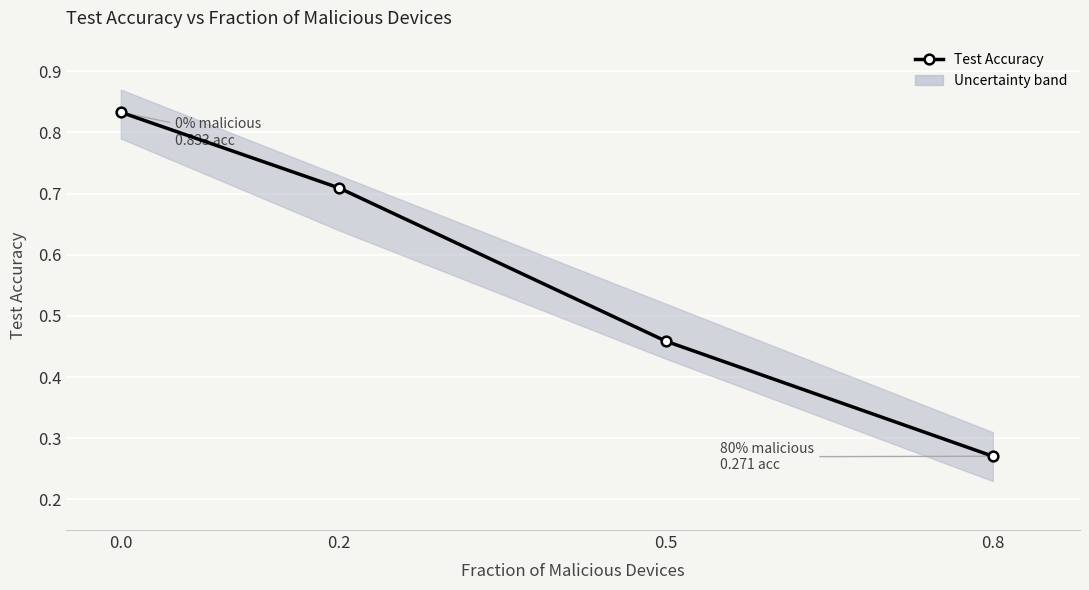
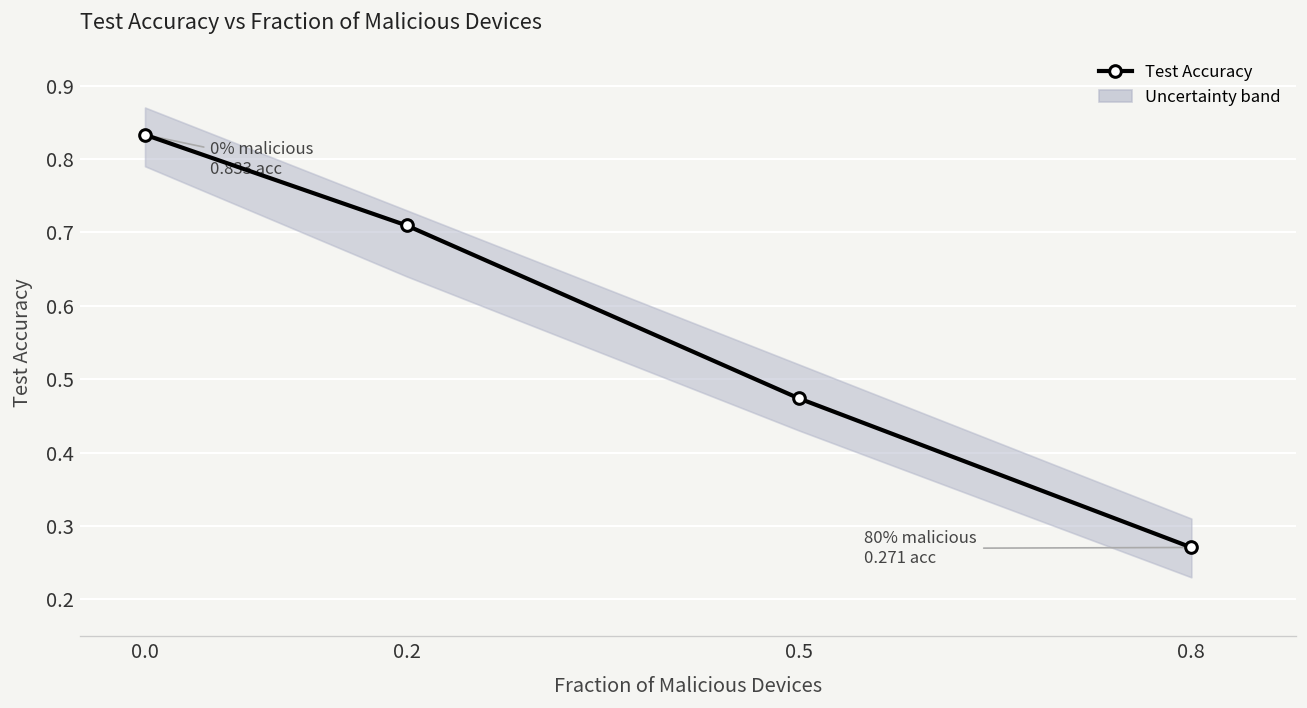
  {
    "Test Accuracy": {
      "0.2": 0.71,
-     "0.5": 0.46
+     "0.5": 0.47
    }
  }
